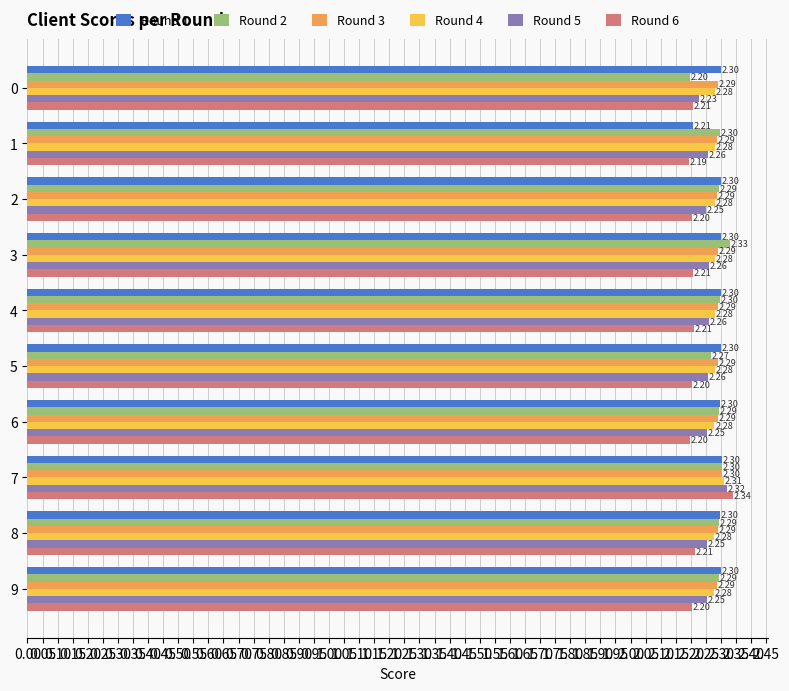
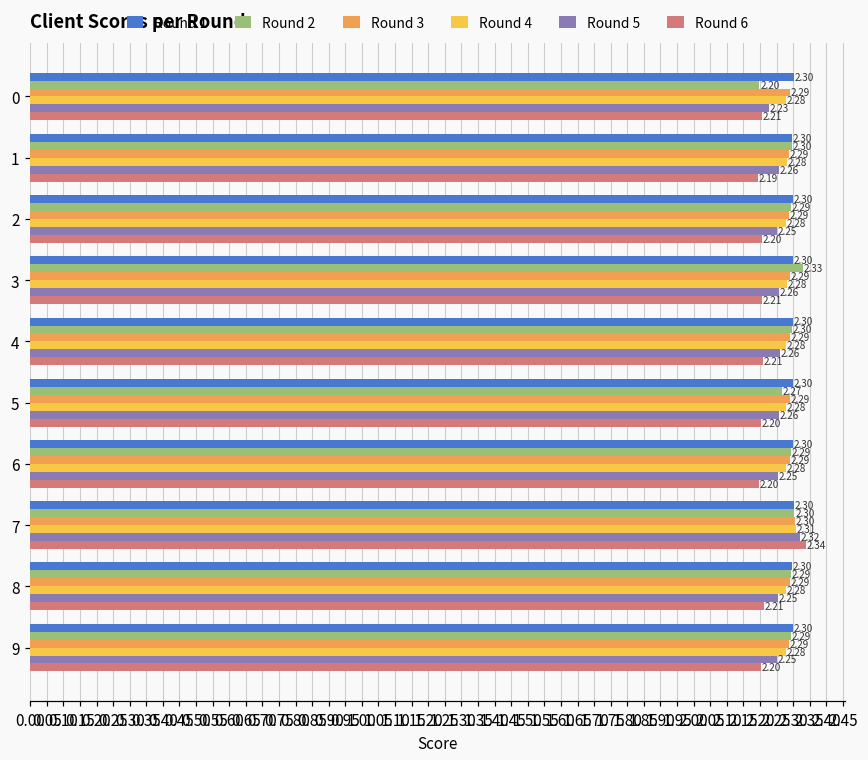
  {
    "Round 1": {
      "0": 2.30,
-     "1": 2.21,
+     "1": 2.30,
      "3": 2.30,
      "5": 2.30
    },
    "Round 2": {
      "0": 2.20,
      "3": 2.33,
      "5": 2.27
    },
    "Round 5": {
      "0": 2.23,
      "1": 2.26,
      "2": 2.25,
      "3": 2.26,
      "4": 2.26,
      "5": 2.26,
      "6": 2.25,
      "8": 2.25,
      "9": 2.25
    },
    "Round 6": {
      "0": 2.21,
      "1": 2.19,
      "2": 2.20,
      "3": 2.21,
      "4": 2.21,
      "5": 2.20,
      "6": 2.20,
      "7": 2.34,
      "8": 2.21,
      "9": 2.20
    }
  }
